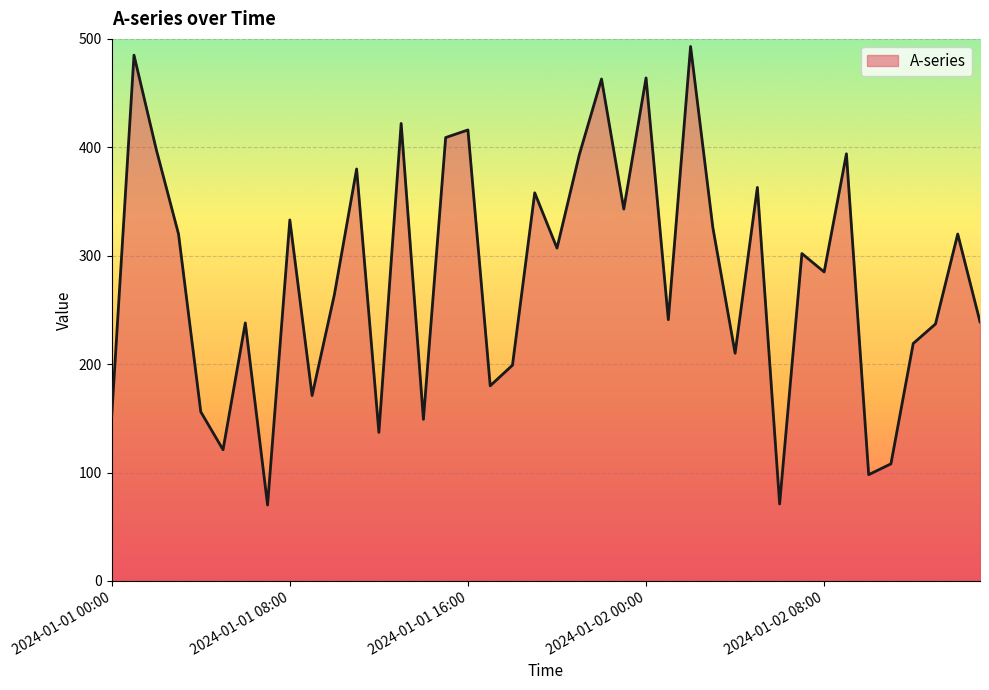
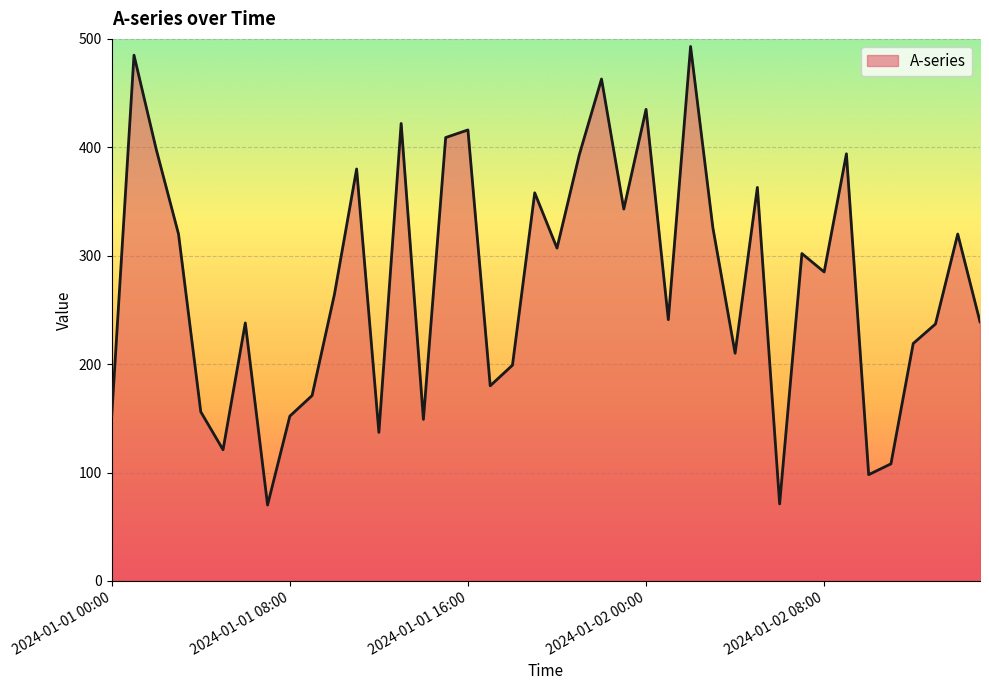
  {
    "2024-01-01 00:00": 152,
-   "2024-01-01 08:00": 333,
+   "2024-01-01 08:00": 152,
    "2024-01-01 16:00": 416,
-   "2024-01-02 00:00": 464,
+   "2024-01-02 00:00": 435,
    "2024-01-02 08:00": 285
  }
